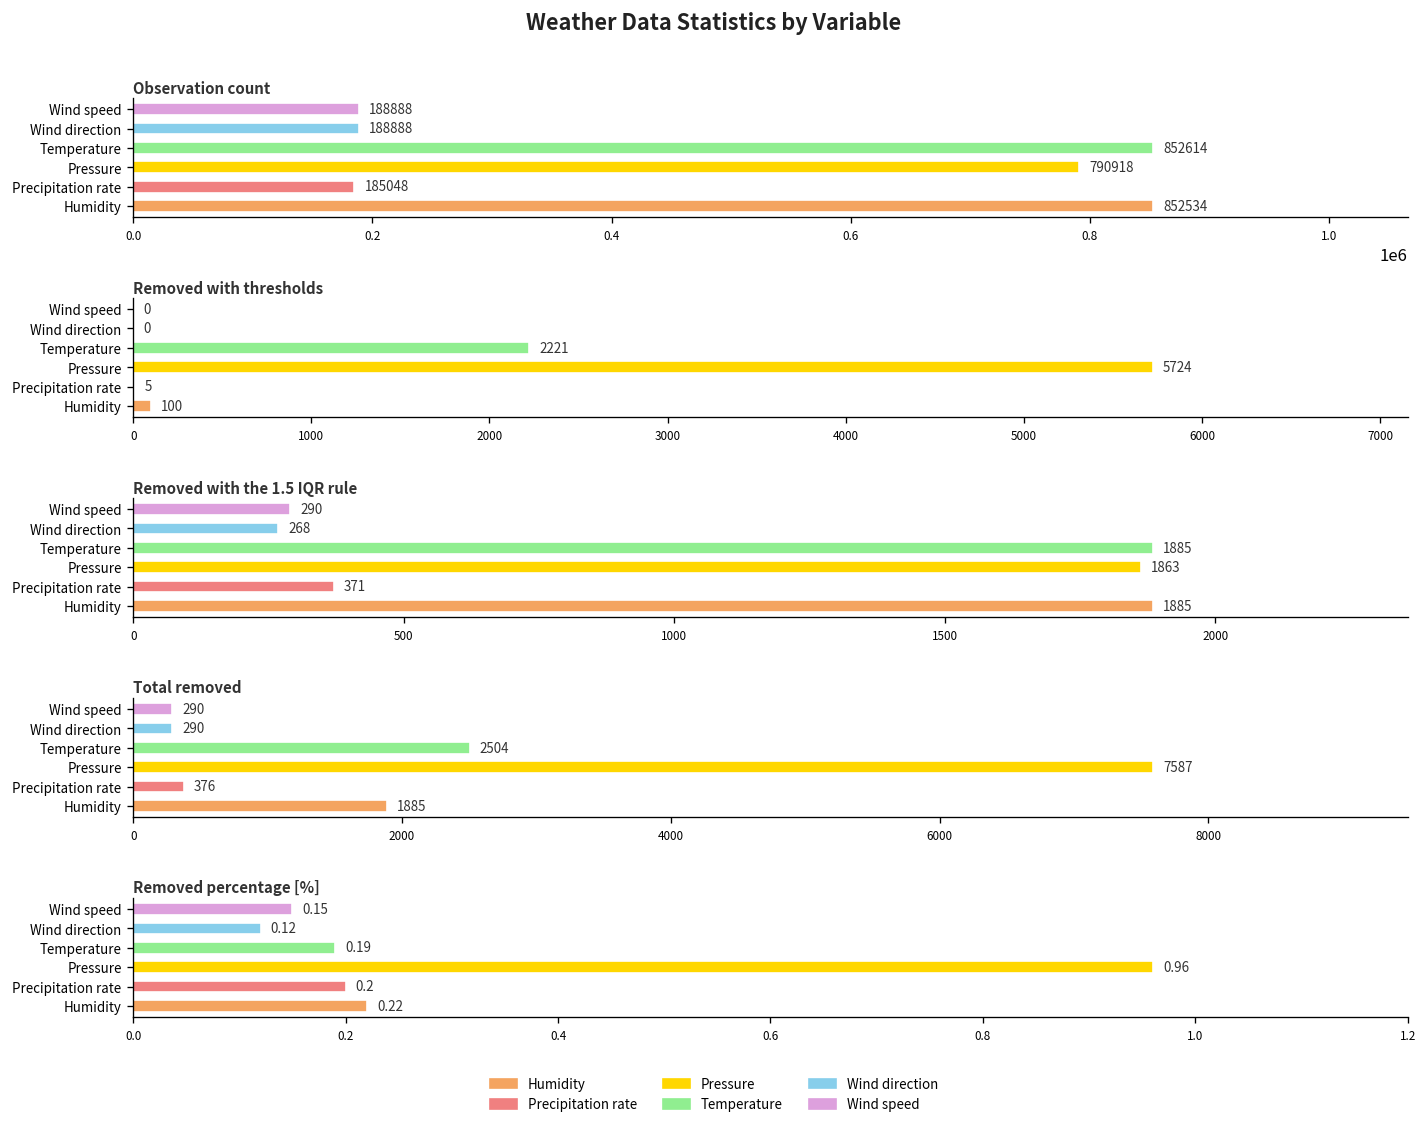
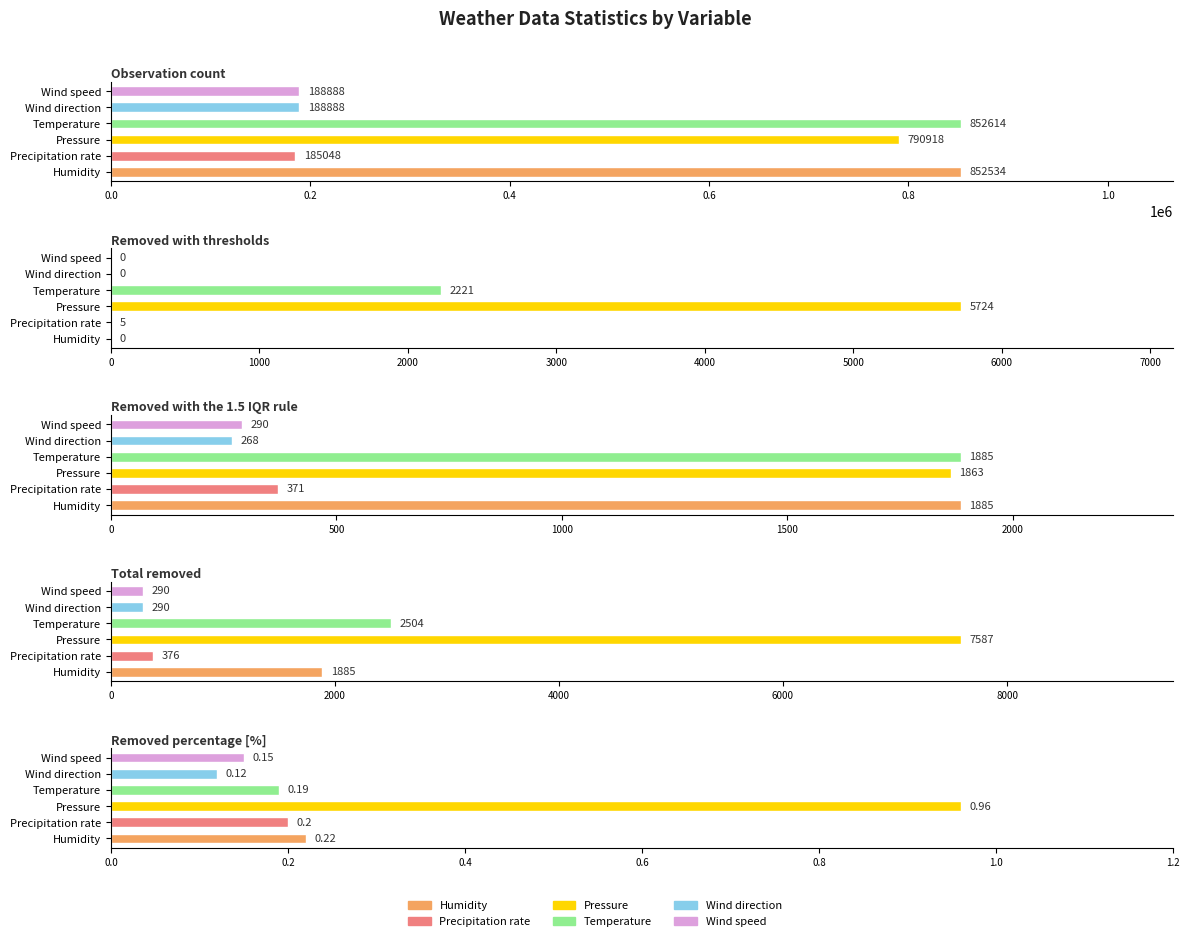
  {
    "Observation count": {
      "Wind speed": 188888,
      "Wind direction": 188888,
      "Temperature": 852614,
      "Pressure": 790918,
      "Precipitation rate": 185048,
      "Humidity": 852534
    },
    "Removed with thresholds": {
      "Wind speed": 0,
      "Wind direction": 0,
      "Temperature": 2221,
      "Pressure": 5724,
      "Precipitation rate": 5,
-     "Humidity": 100
+     "Humidity": 0
    },
    "Removed with the 1.5 IQR rule": {
      "Wind speed": 290,
      "Wind direction": 268,
      "Temperature": 1885,
      "Pressure": 1863,
      "Precipitation rate": 371,
      "Humidity": 1885
    },
    "Total removed": {
      "Wind speed": 290,
      "Wind direction": 290,
      "Temperature": 2504,
      "Pressure": 7587,
      "Precipitation rate": 376,
      "Humidity": 1885
    },
    "Removed percentage [%]": {
      "Wind speed": 0.15,
      "Wind direction": 0.12,
      "Temperature": 0.19,
      "Pressure": 0.96,
      "Precipitation rate": 0.2,
      "Humidity": 0.22
    }
  }
